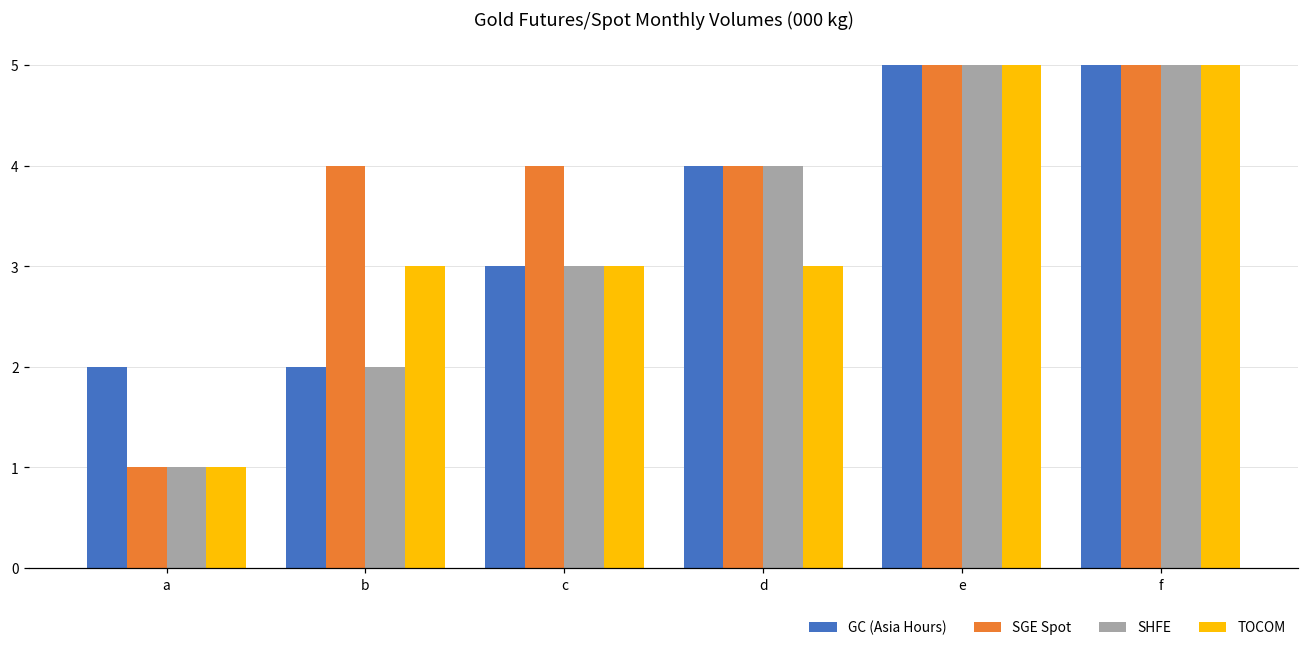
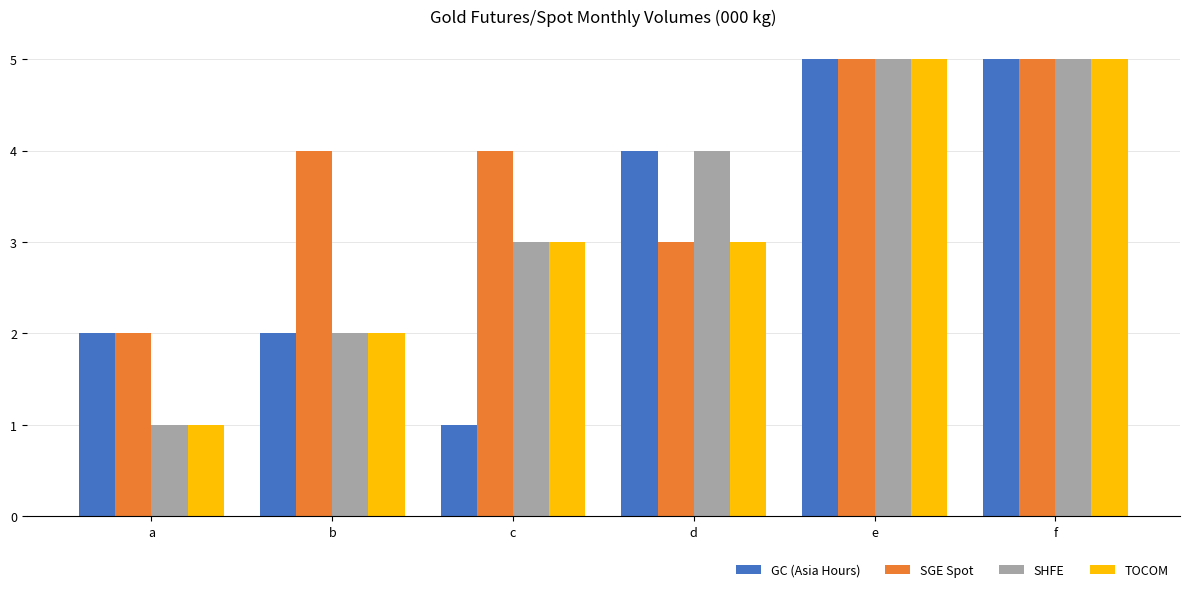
  {
    "GC (Asia Hours)": {
      "a": 2,
      "b": 2,
-     "c": 3,
+     "c": 1,
      "d": 4,
      "e": 5,
      "f": 5
    },
    "SGE Spot": {
-     "a": 1,
+     "a": 2,
      "b": 4,
      "c": 4,
-     "d": 4,
+     "d": 3,
      "e": 5,
      "f": 5
    },
    "SHFE": {
      "a": 1,
      "b": 2,
      "c": 3,
      "d": 4,
      "e": 5,
      "f": 5
    },
    "TOCOM": {
      "a": 1,
-     "b": 3,
+     "b": 2,
      "c": 3,
      "d": 3,
      "e": 5,
      "f": 5
    }
  }
